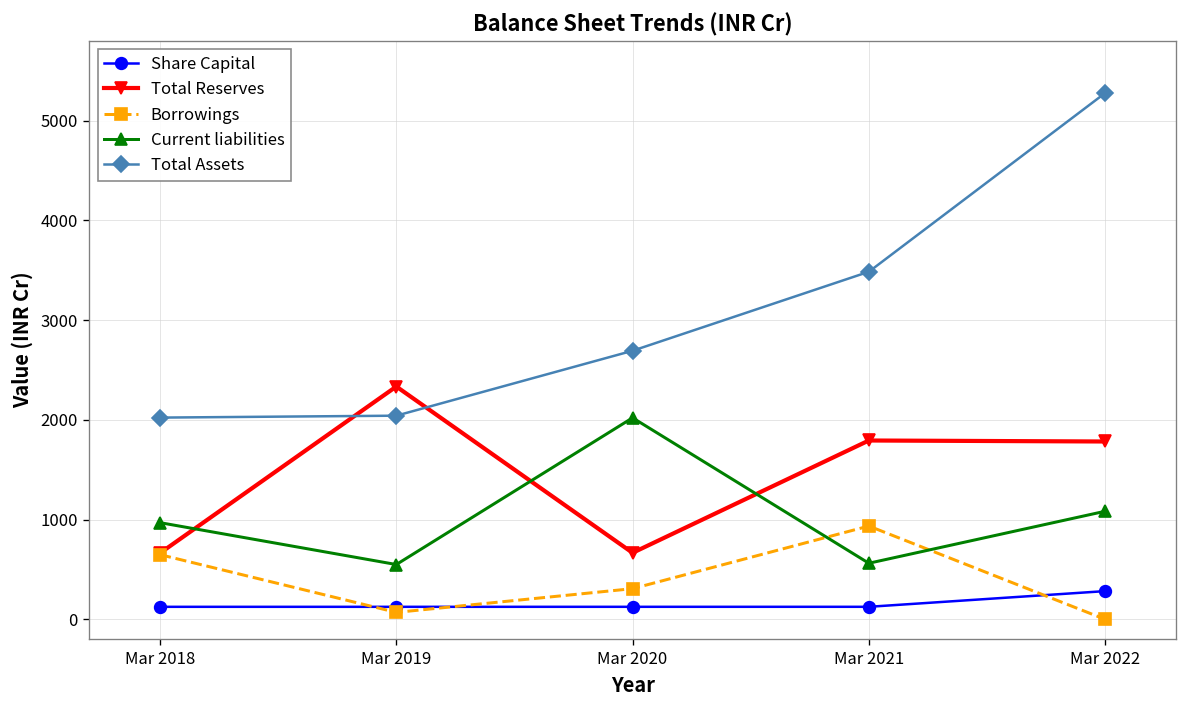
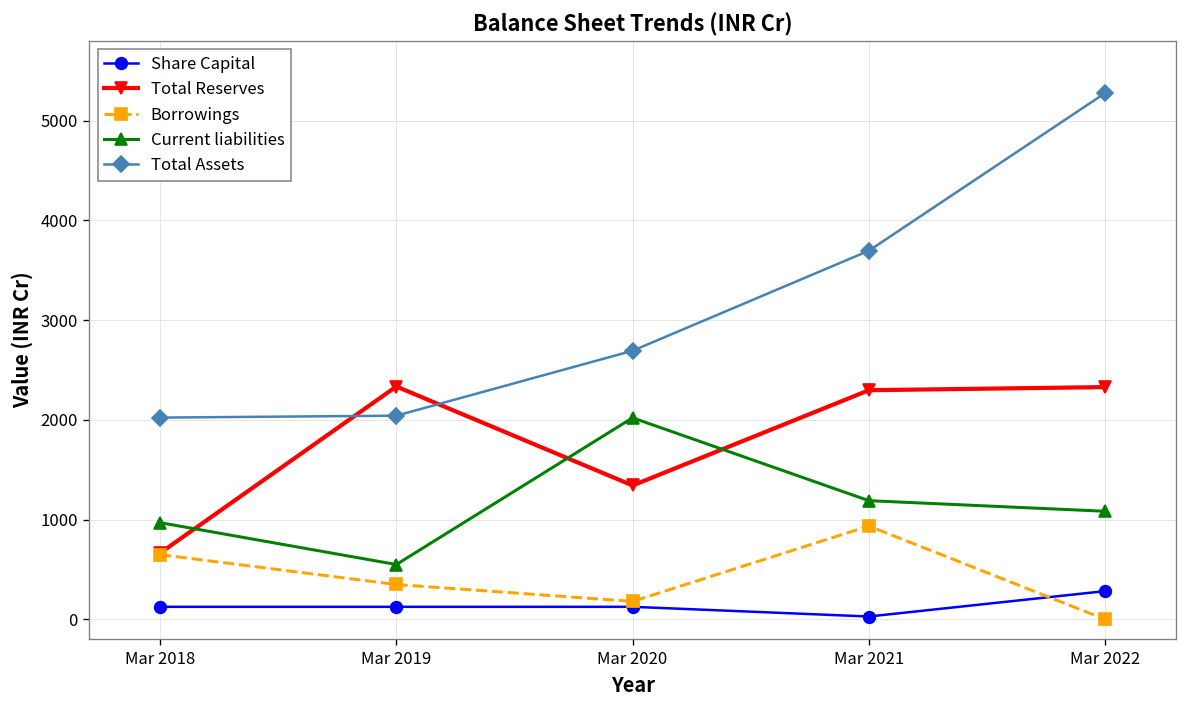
  {
    "Share Capital": {
      "Mar 2018": 100,
      "Mar 2019": 100,
      "Mar 2020": 100,
-     "Mar 2021": 100,
+     "Mar 2021": 0,
      "Mar 2022": 300
    },
    "Total Reserves": {
      "Mar 2019": 2300,
-     "Mar 2020": 700,
-     "Mar 2021": 1800,
-     "Mar 2022": 1800
+     "Mar 2020": 1300,
+     "Mar 2021": 2300,
+     "Mar 2022": 2300
    },
    "Borrowings": {
-     "Mar 2019": 100,
-     "Mar 2020": 300,
+     "Mar 2019": 300,
+     "Mar 2020": 200,
      "Mar 2021": 900,
      "Mar 2022": 0
    },
    "Current liabilities": {
      "Mar 2018": 1000,
      "Mar 2019": 500,
      "Mar 2020": 2000,
-     "Mar 2021": 600,
+     "Mar 2021": 1200,
      "Mar 2022": 1100
    },
    "Total Assets": {
      "Mar 2018": 2000,
      "Mar 2019": 2000,
      "Mar 2020": 2700,
-     "Mar 2021": 3500,
+     "Mar 2021": 3700,
      "Mar 2022": 5300
    }
  }
